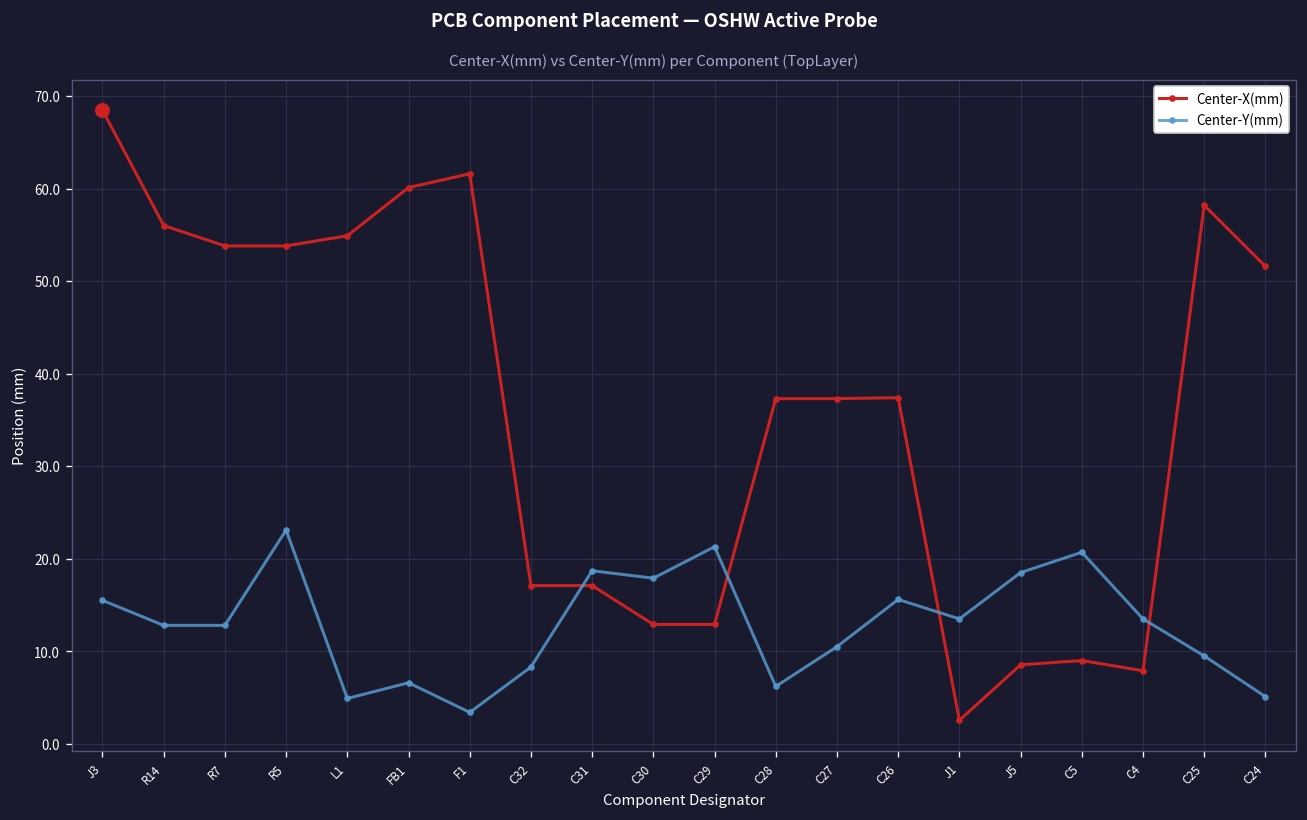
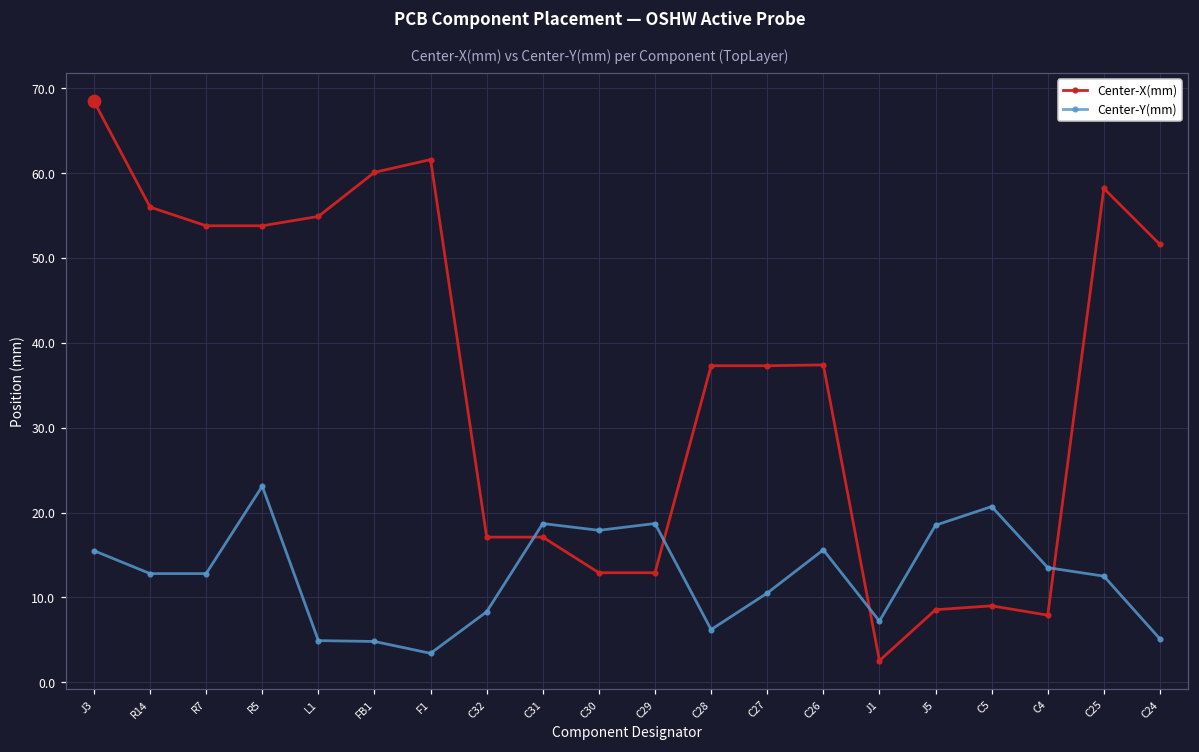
  {
    "Center-Y(mm)": {
      "J3": 16,
      "R14": 13,
      "R7": 13,
      "R5": 23,
      "L1": 5,
-     "FB1": 7,
+     "FB1": 5,
      "F1": 3,
      "C32": 8,
      "C31": 19,
      "C30": 18,
-     "C29": 21,
+     "C29": 19,
      "C28": 6,
      "C27": 11,
      "C26": 16,
-     "J1": 14,
+     "J1": 7,
      "J5": 19,
      "C5": 21,
      "C4": 14,
-     "C25": 10,
+     "C25": 13,
      "C24": 5
    }
  }
